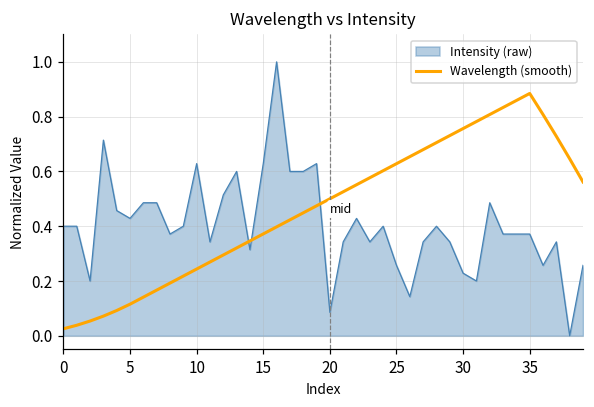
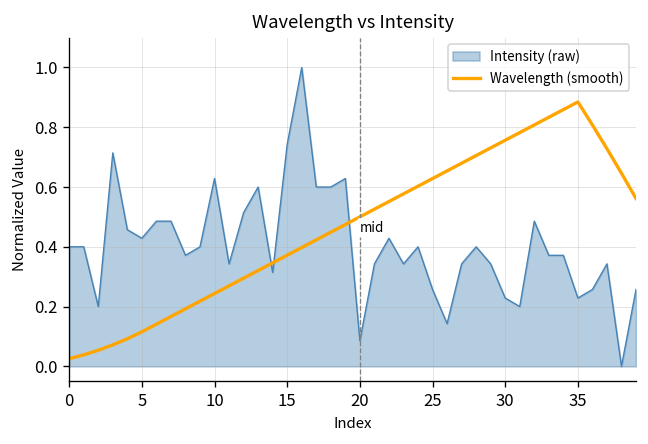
  {
    "Intensity (raw)": {
      "0": 0.40,
      "5": 0.43,
      "10": 0.63,
-     "15": 0.63,
+     "15": 0.74,
      "20": 0.09,
      "25": 0.26,
      "30": 0.23,
-     "35": 0.37
+     "35": 0.23
    },
    "Wavelength (smooth)": {
      "0": 0.03,
      "5": 0.12,
      "10": 0.24,
      "15": 0.37,
      "20": 0.50,
      "25": 0.63,
      "30": 0.76,
      "35": 0.88
    }
  }
